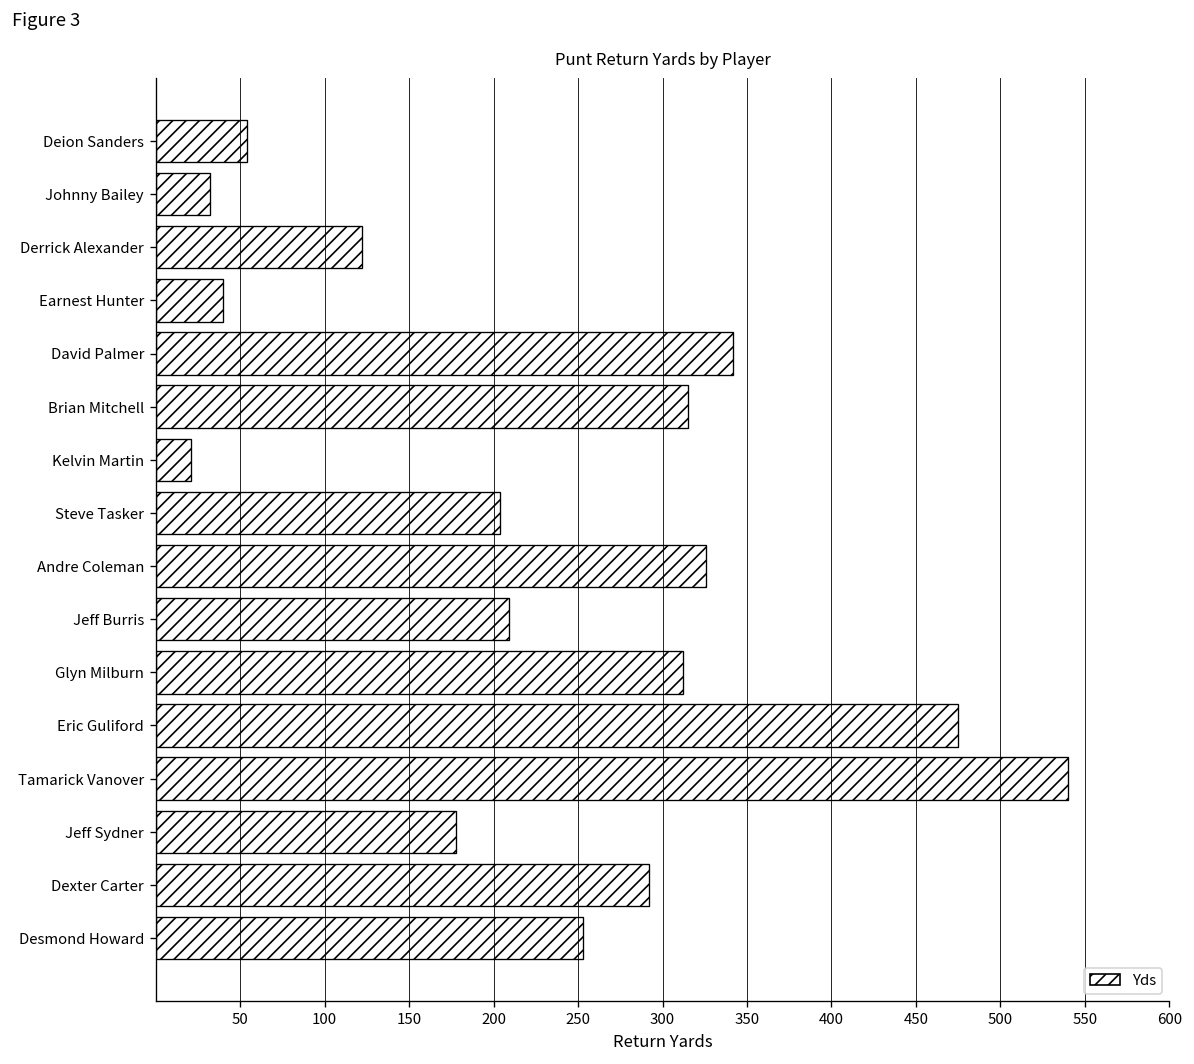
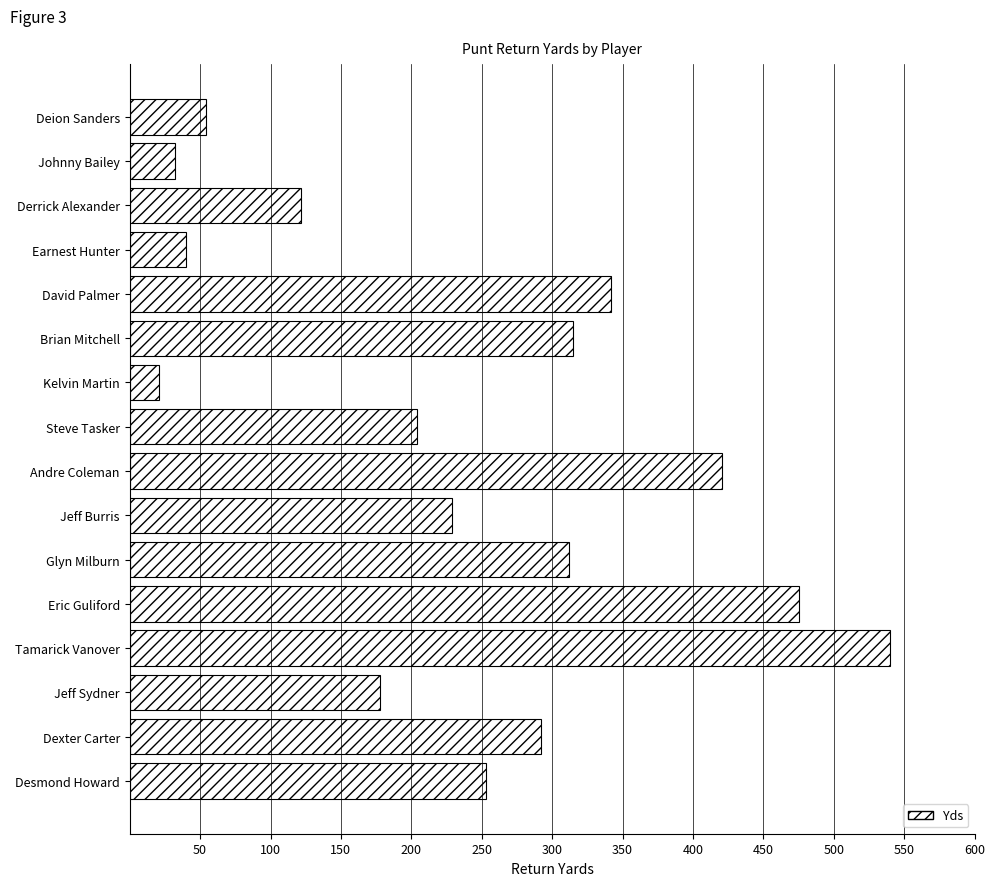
  {
    "Deion Sanders": 54,
    "Johnny Bailey": 32,
    "Derrick Alexander": 122,
    "Earnest Hunter": 40,
    "David Palmer": 342,
    "Brian Mitchell": 315,
    "Kelvin Martin": 21,
    "Steve Tasker": 204,
-   "Andre Coleman": 326,
-   "Jeff Burris": 209,
+   "Andre Coleman": 421,
+   "Jeff Burris": 229,
    "Glyn Milburn": 312,
    "Eric Guliford": 475,
    "Tamarick Vanover": 540,
    "Jeff Sydner": 178,
    "Dexter Carter": 292,
    "Desmond Howard": 253
  }
